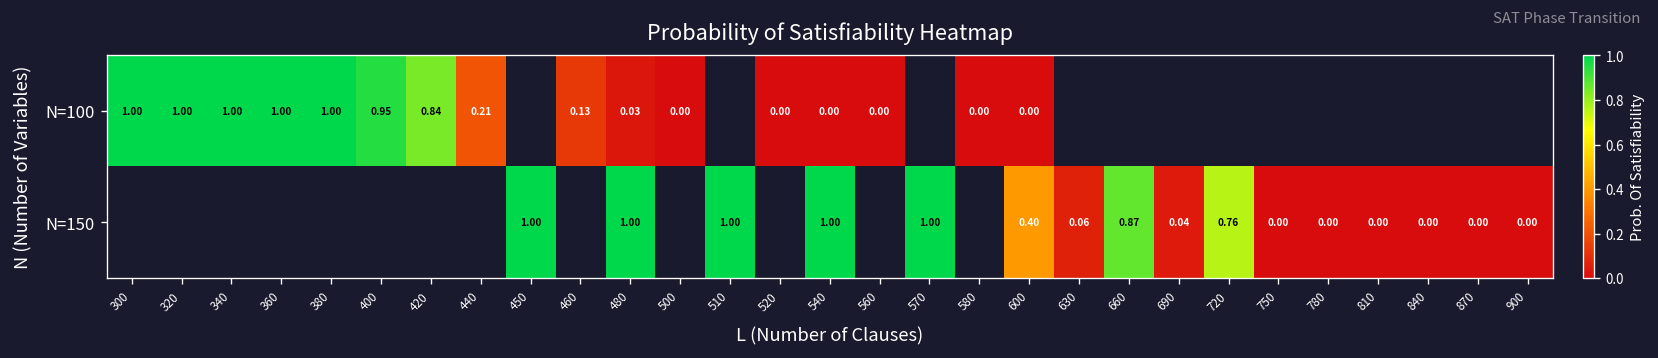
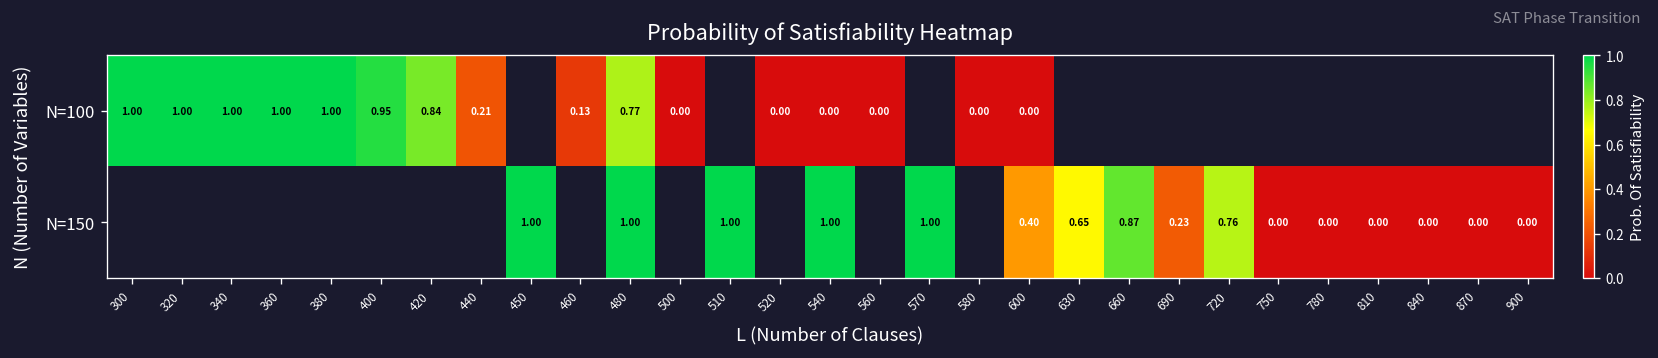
  {
    "N=100": {
      "300": 1.00,
      "320": 1.00,
      "340": 1.00,
      "360": 1.00,
      "380": 1.00,
      "400": 0.95,
      "420": 0.84,
      "440": 0.21,
      "460": 0.13,
-     "480": 0.03,
+     "480": 0.77,
      "500": 0.00,
      "520": 0.00,
      "540": 0.00,
      "560": 0.00,
      "580": 0.00,
      "600": 0.00
    },
    "N=150": {
      "450": 1.00,
      "480": 1.00,
      "510": 1.00,
      "540": 1.00,
      "570": 1.00,
      "600": 0.40,
-     "630": 0.06,
+     "630": 0.65,
      "660": 0.87,
-     "690": 0.04,
+     "690": 0.23,
      "720": 0.76,
      "750": 0.00,
      "780": 0.00,
      "810": 0.00,
      "840": 0.00,
      "870": 0.00,
      "900": 0.00
    }
  }
